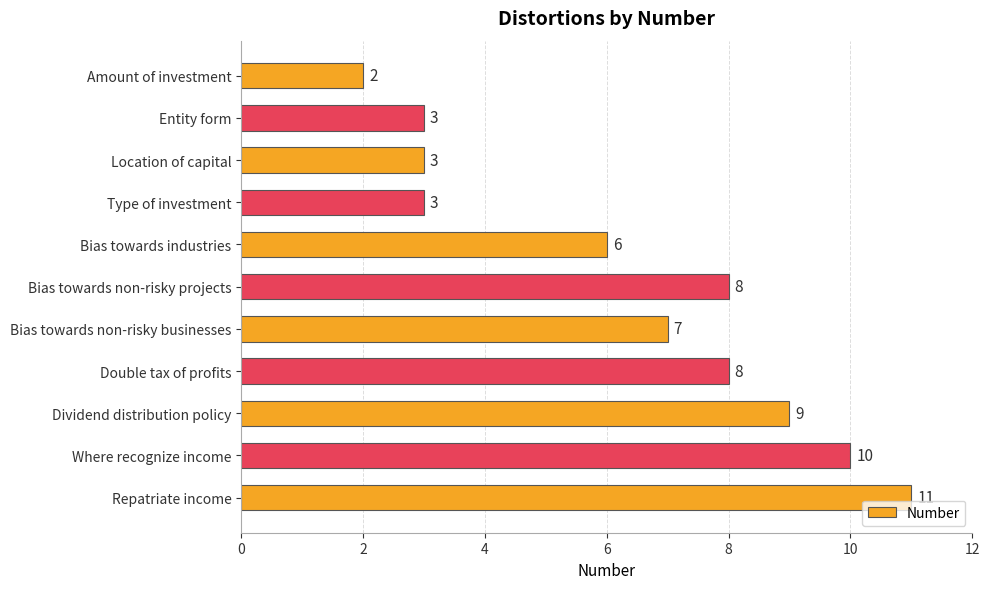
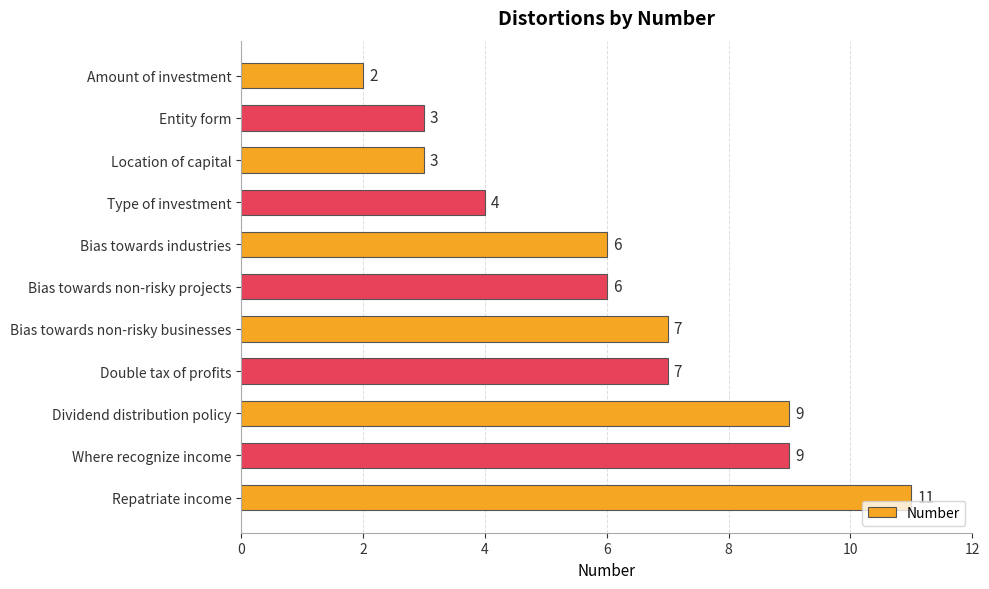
  {
    "Amount of investment": 2,
    "Entity form": 3,
    "Location of capital": 3,
-   "Type of investment": 3,
+   "Type of investment": 4,
    "Bias towards industries": 6,
-   "Bias towards non-risky projects": 8,
+   "Bias towards non-risky projects": 6,
    "Bias towards non-risky businesses": 7,
-   "Double tax of profits": 8,
+   "Double tax of profits": 7,
    "Dividend distribution policy": 9,
-   "Where recognize income": 10
+   "Where recognize income": 9
  }
